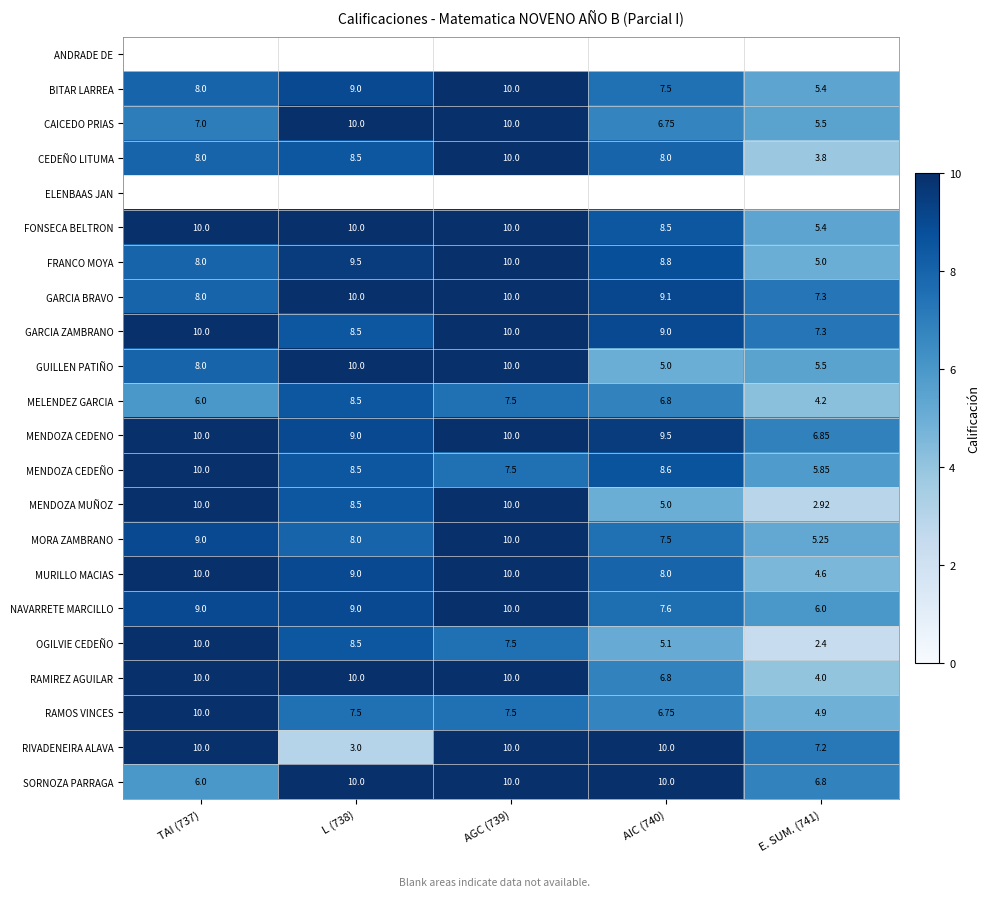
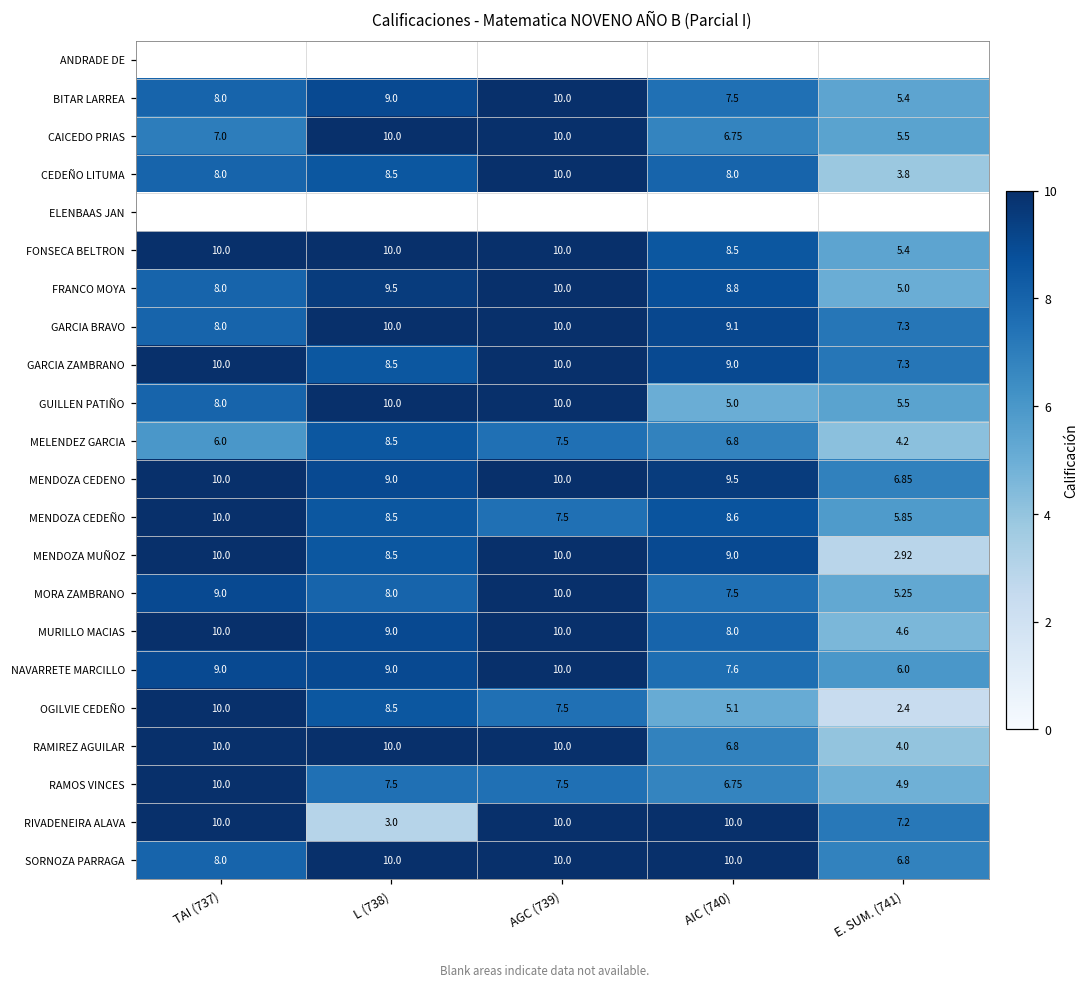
  {
    "BITAR LARREA": {
      "TAI (737)": 8.0,
      "L (738)": 9.0,
      "AGC (739)": 10.0,
      "AIC (740)": 7.5,
      "E. SUM. (741)": 5.4
    },
    "CAICEDO PRIAS": {
      "TAI (737)": 7.0,
      "L (738)": 10.0,
      "AGC (739)": 10.0,
      "AIC (740)": 6.75,
      "E. SUM. (741)": 5.5
    },
    "CEDEÑO LITUMA": {
      "TAI (737)": 8.0,
      "L (738)": 8.5,
      "AGC (739)": 10.0,
      "AIC (740)": 8.0,
      "E. SUM. (741)": 3.8
    },
    "FONSECA BELTRON": {
      "TAI (737)": 10.0,
      "L (738)": 10.0,
      "AGC (739)": 10.0,
      "AIC (740)": 8.5,
      "E. SUM. (741)": 5.4
    },
    "FRANCO MOYA": {
      "TAI (737)": 8.0,
      "L (738)": 9.5,
      "AGC (739)": 10.0,
      "AIC (740)": 8.8,
      "E. SUM. (741)": 5.0
    },
    "GARCIA BRAVO": {
      "TAI (737)": 8.0,
      "L (738)": 10.0,
      "AGC (739)": 10.0,
      "AIC (740)": 9.1,
      "E. SUM. (741)": 7.3
    },
    "GARCIA ZAMBRANO": {
      "TAI (737)": 10.0,
      "L (738)": 8.5,
      "AGC (739)": 10.0,
      "AIC (740)": 9.0,
      "E. SUM. (741)": 7.3
    },
    "GUILLEN PATIÑO": {
      "TAI (737)": 8.0,
      "L (738)": 10.0,
      "AGC (739)": 10.0,
      "AIC (740)": 5.0,
      "E. SUM. (741)": 5.5
    },
    "MELENDEZ GARCIA": {
      "TAI (737)": 6.0,
      "L (738)": 8.5,
      "AGC (739)": 7.5,
      "AIC (740)": 6.8,
      "E. SUM. (741)": 4.2
    },
    "MENDOZA CEDENO": {
      "TAI (737)": 10.0,
      "L (738)": 9.0,
      "AGC (739)": 10.0,
      "AIC (740)": 9.5,
      "E. SUM. (741)": 6.85
    },
    "MENDOZA CEDEÑO": {
      "TAI (737)": 10.0,
      "L (738)": 8.5,
      "AGC (739)": 7.5,
      "AIC (740)": 8.6,
      "E. SUM. (741)": 5.85
    },
    "MENDOZA MUÑOZ": {
      "TAI (737)": 10.0,
      "L (738)": 8.5,
      "AGC (739)": 10.0,
-     "AIC (740)": 5.0,
+     "AIC (740)": 9.0,
      "E. SUM. (741)": 2.92
    },
    "MORA ZAMBRANO": {
      "TAI (737)": 9.0,
      "L (738)": 8.0,
      "AGC (739)": 10.0,
      "AIC (740)": 7.5,
      "E. SUM. (741)": 5.25
    },
    "MURILLO MACIAS": {
      "TAI (737)": 10.0,
      "L (738)": 9.0,
      "AGC (739)": 10.0,
      "AIC (740)": 8.0,
      "E. SUM. (741)": 4.6
    },
    "NAVARRETE MARCILLO": {
      "TAI (737)": 9.0,
      "L (738)": 9.0,
      "AGC (739)": 10.0,
      "AIC (740)": 7.6,
      "E. SUM. (741)": 6.0
    },
    "OGILVIE CEDEÑO": {
      "TAI (737)": 10.0,
      "L (738)": 8.5,
      "AGC (739)": 7.5,
      "AIC (740)": 5.1,
      "E. SUM. (741)": 2.4
    },
    "RAMIREZ AGUILAR": {
      "TAI (737)": 10.0,
      "L (738)": 10.0,
      "AGC (739)": 10.0,
      "AIC (740)": 6.8,
      "E. SUM. (741)": 4.0
    },
    "RAMOS VINCES": {
      "TAI (737)": 10.0,
      "L (738)": 7.5,
      "AGC (739)": 7.5,
      "AIC (740)": 6.75,
      "E. SUM. (741)": 4.9
    },
    "RIVADENEIRA ALAVA": {
      "TAI (737)": 10.0,
      "L (738)": 3.0,
      "AGC (739)": 10.0,
      "AIC (740)": 10.0,
      "E. SUM. (741)": 7.2
    },
    "SORNOZA PARRAGA": {
-     "TAI (737)": 6.0,
+     "TAI (737)": 8.0,
      "L (738)": 10.0,
      "AGC (739)": 10.0,
      "AIC (740)": 10.0,
      "E. SUM. (741)": 6.8
    }
  }
